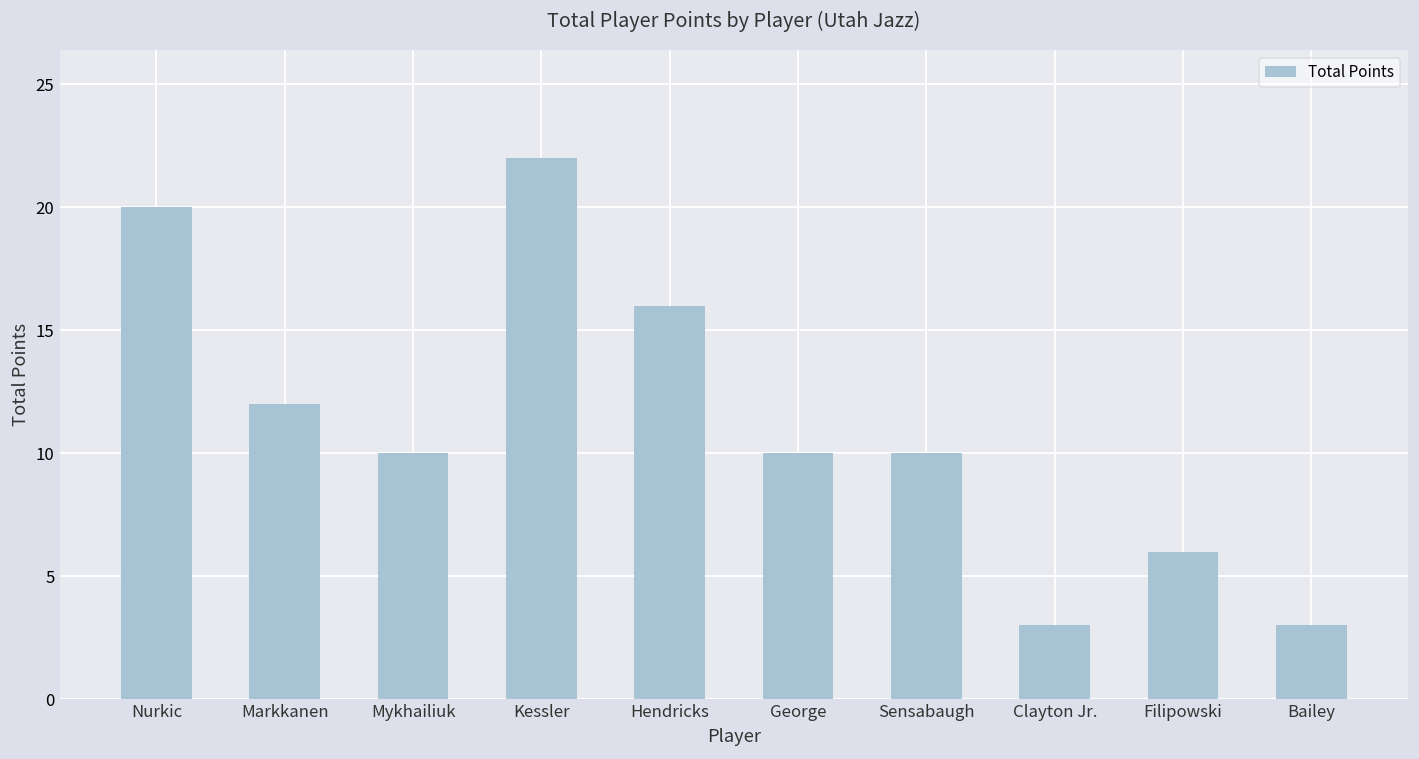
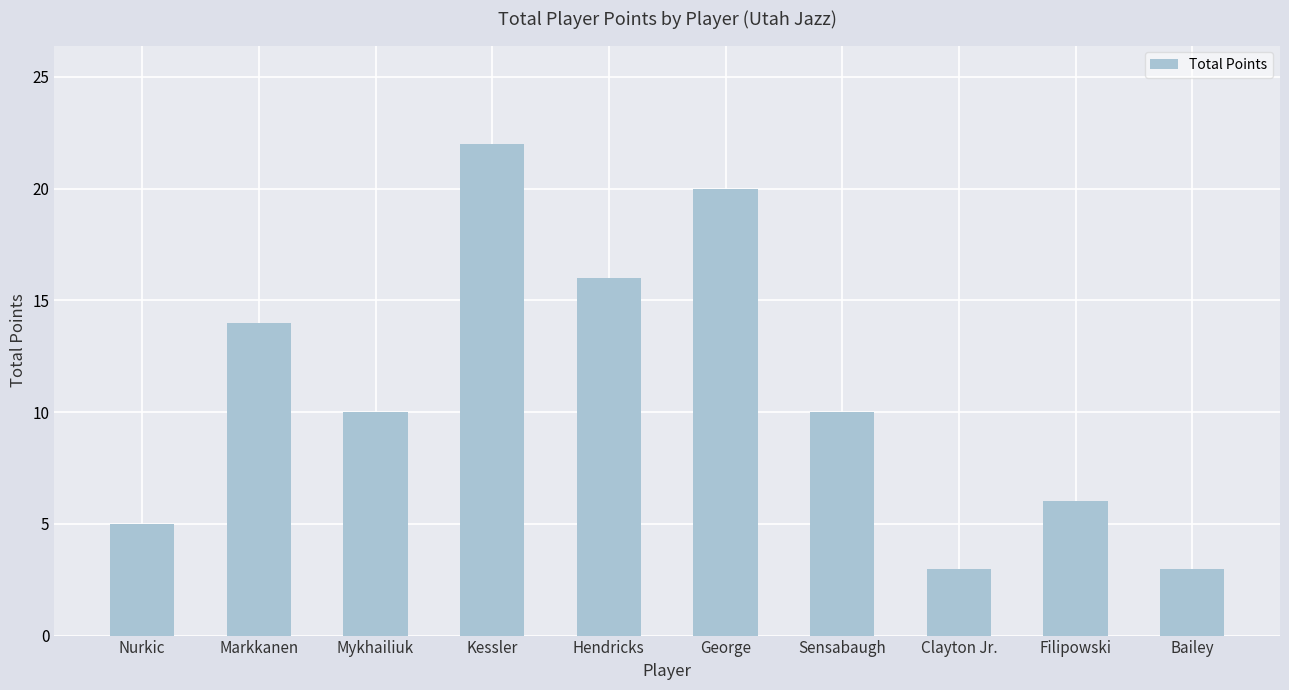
  {
-   "Nurkic": 20,
-   "Markkanen": 12,
+   "Nurkic": 5,
+   "Markkanen": 14,
    "Mykhailiuk": 10,
    "Kessler": 22,
    "Hendricks": 16,
-   "George": 10,
+   "George": 20,
    "Sensabaugh": 10,
    "Clayton Jr.": 3,
    "Filipowski": 6,
    "Bailey": 3
  }
